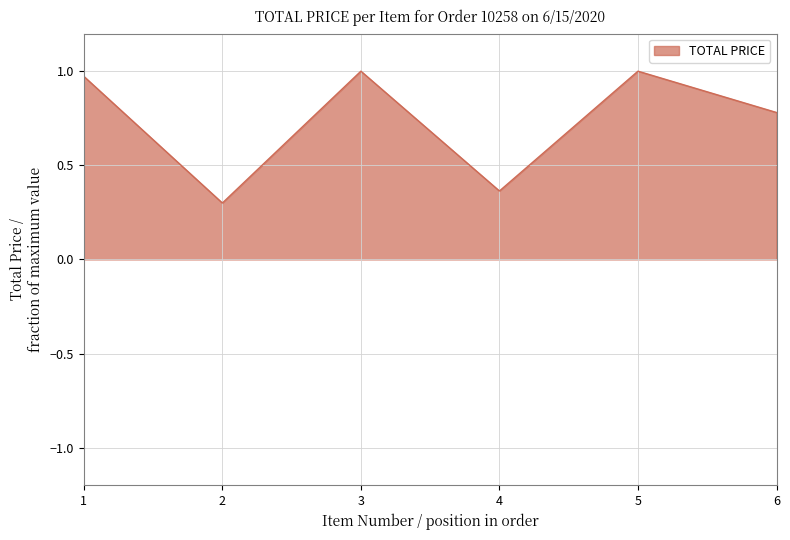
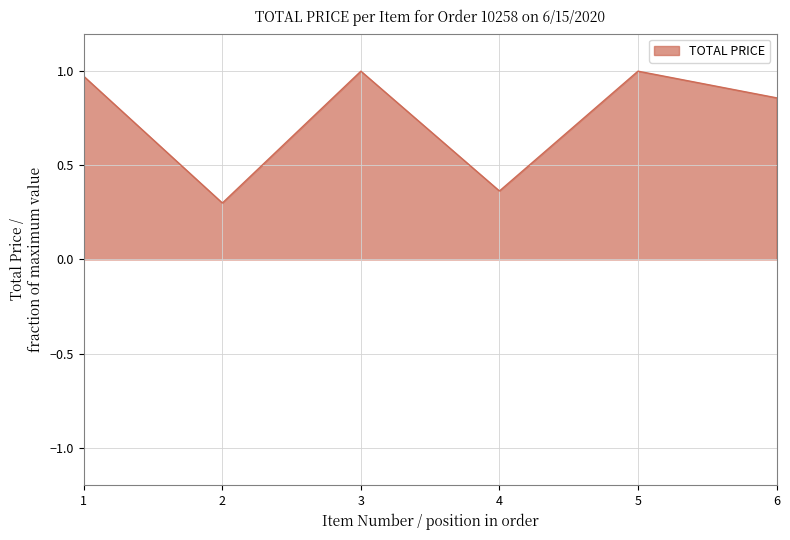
  {
    "1": 0.97,
    "2": 0.30,
    "3": 1.00,
    "4": 0.36,
    "5": 1.00,
-   "6": 0.78
+   "6": 0.86
  }
